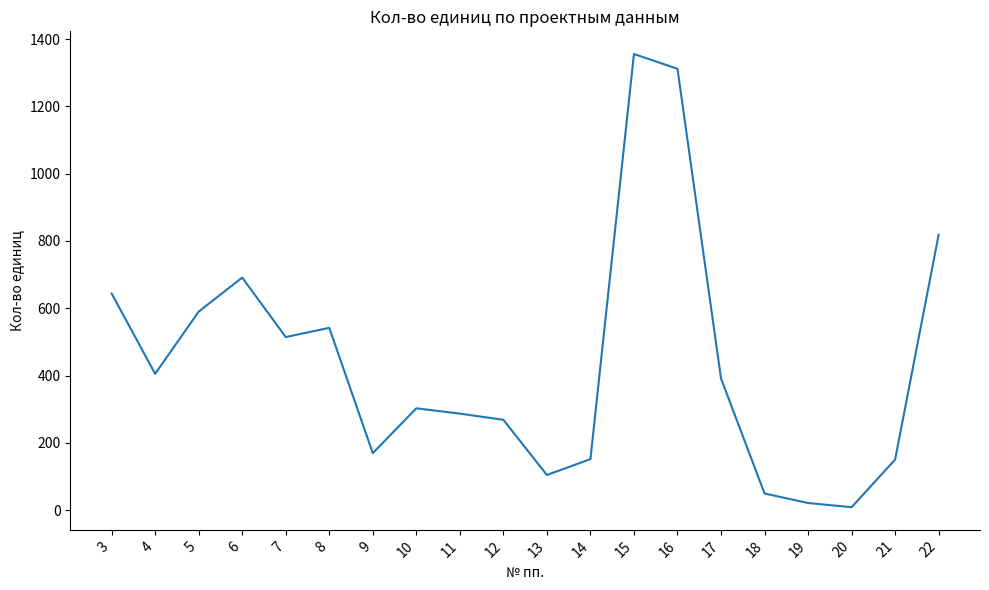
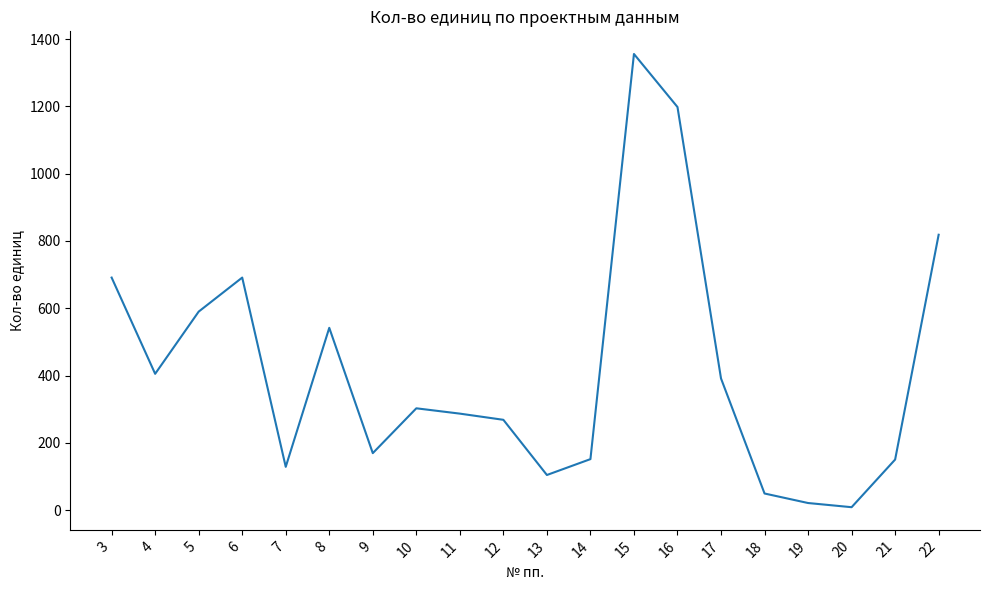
  {
-   "3": 640,
+   "3": 690,
    "4": 410,
    "5": 590,
    "6": 690,
-   "7": 510,
+   "7": 130,
    "8": 540,
    "9": 170,
    "10": 300,
    "11": 290,
    "12": 270,
    "13": 100,
    "14": 150,
    "15": 1360,
-   "16": 1310,
+   "16": 1200,
    "17": 390,
    "18": 50,
    "19": 20,
    "20": 10,
    "21": 150,
    "22": 820
  }
